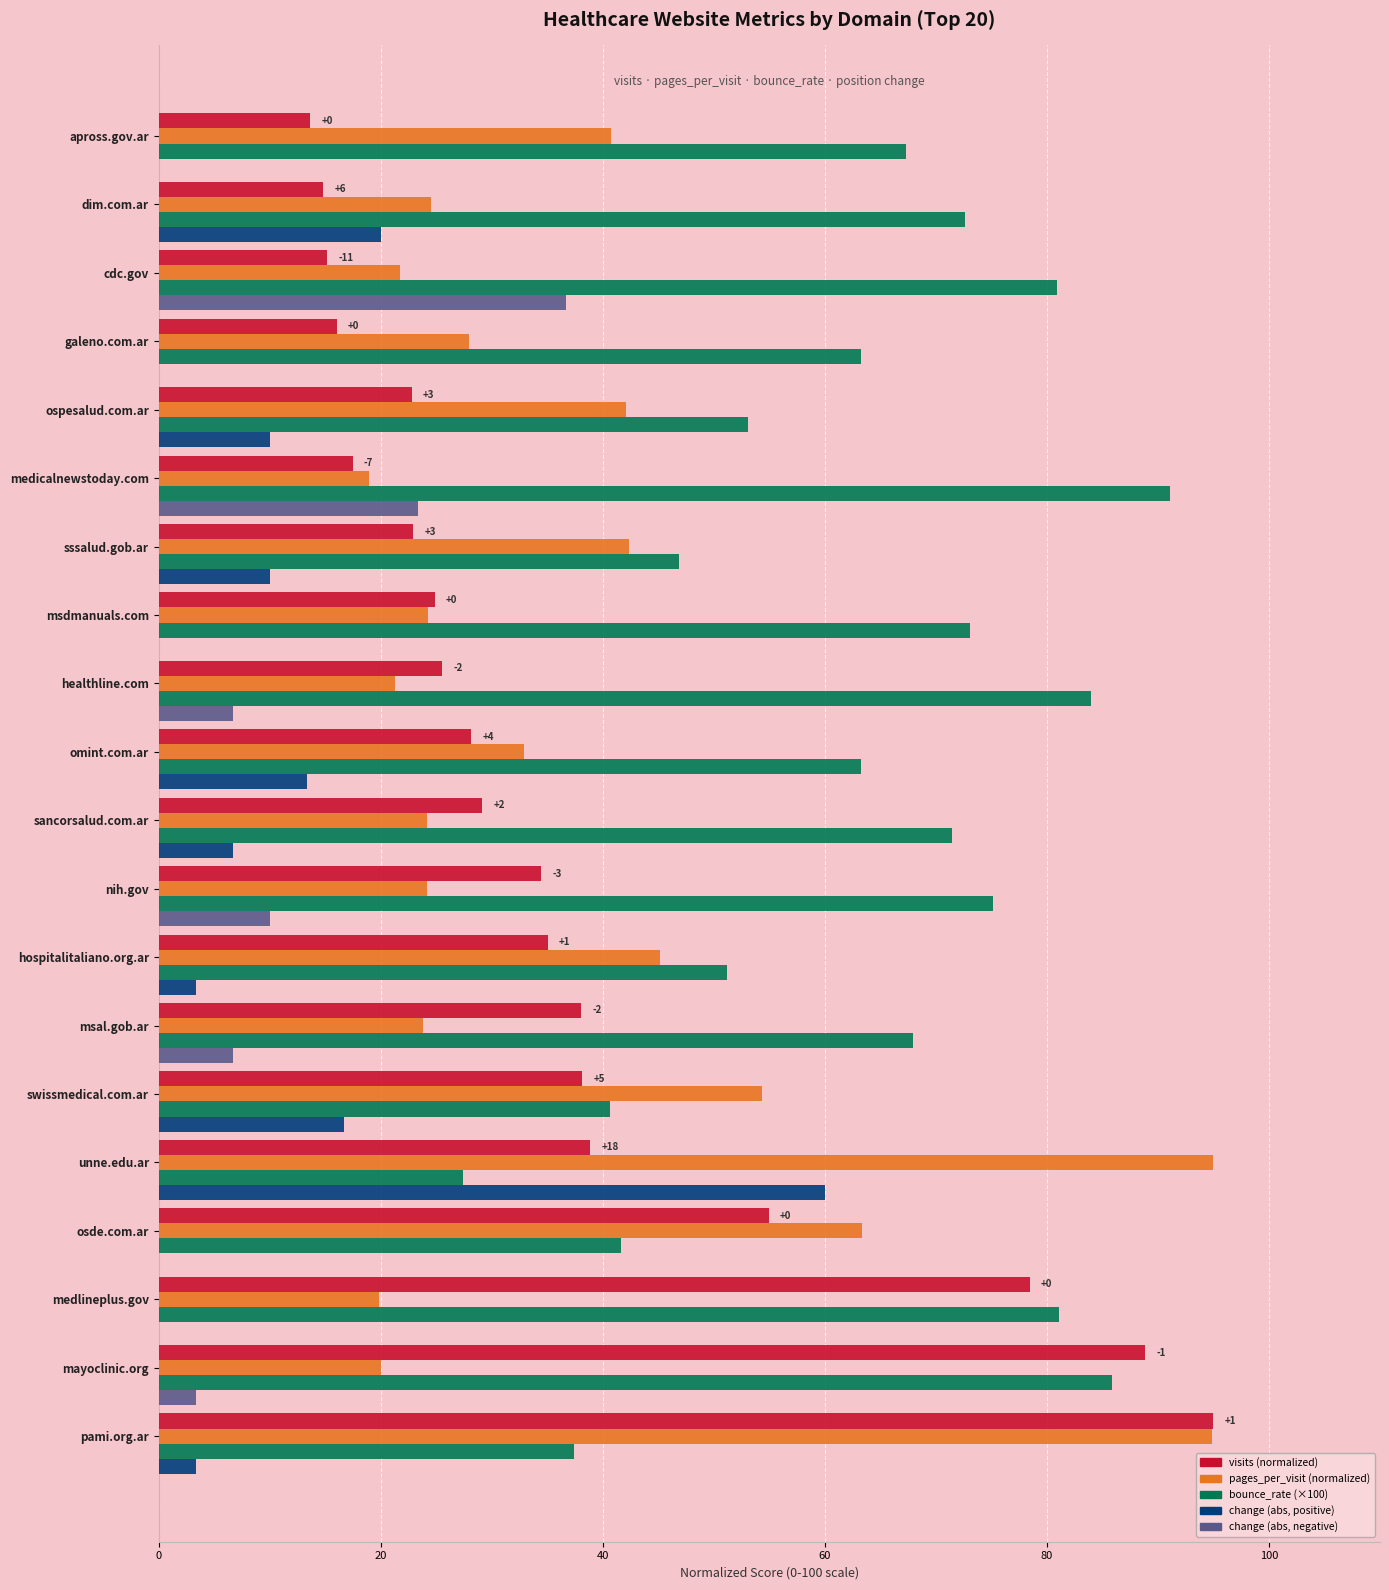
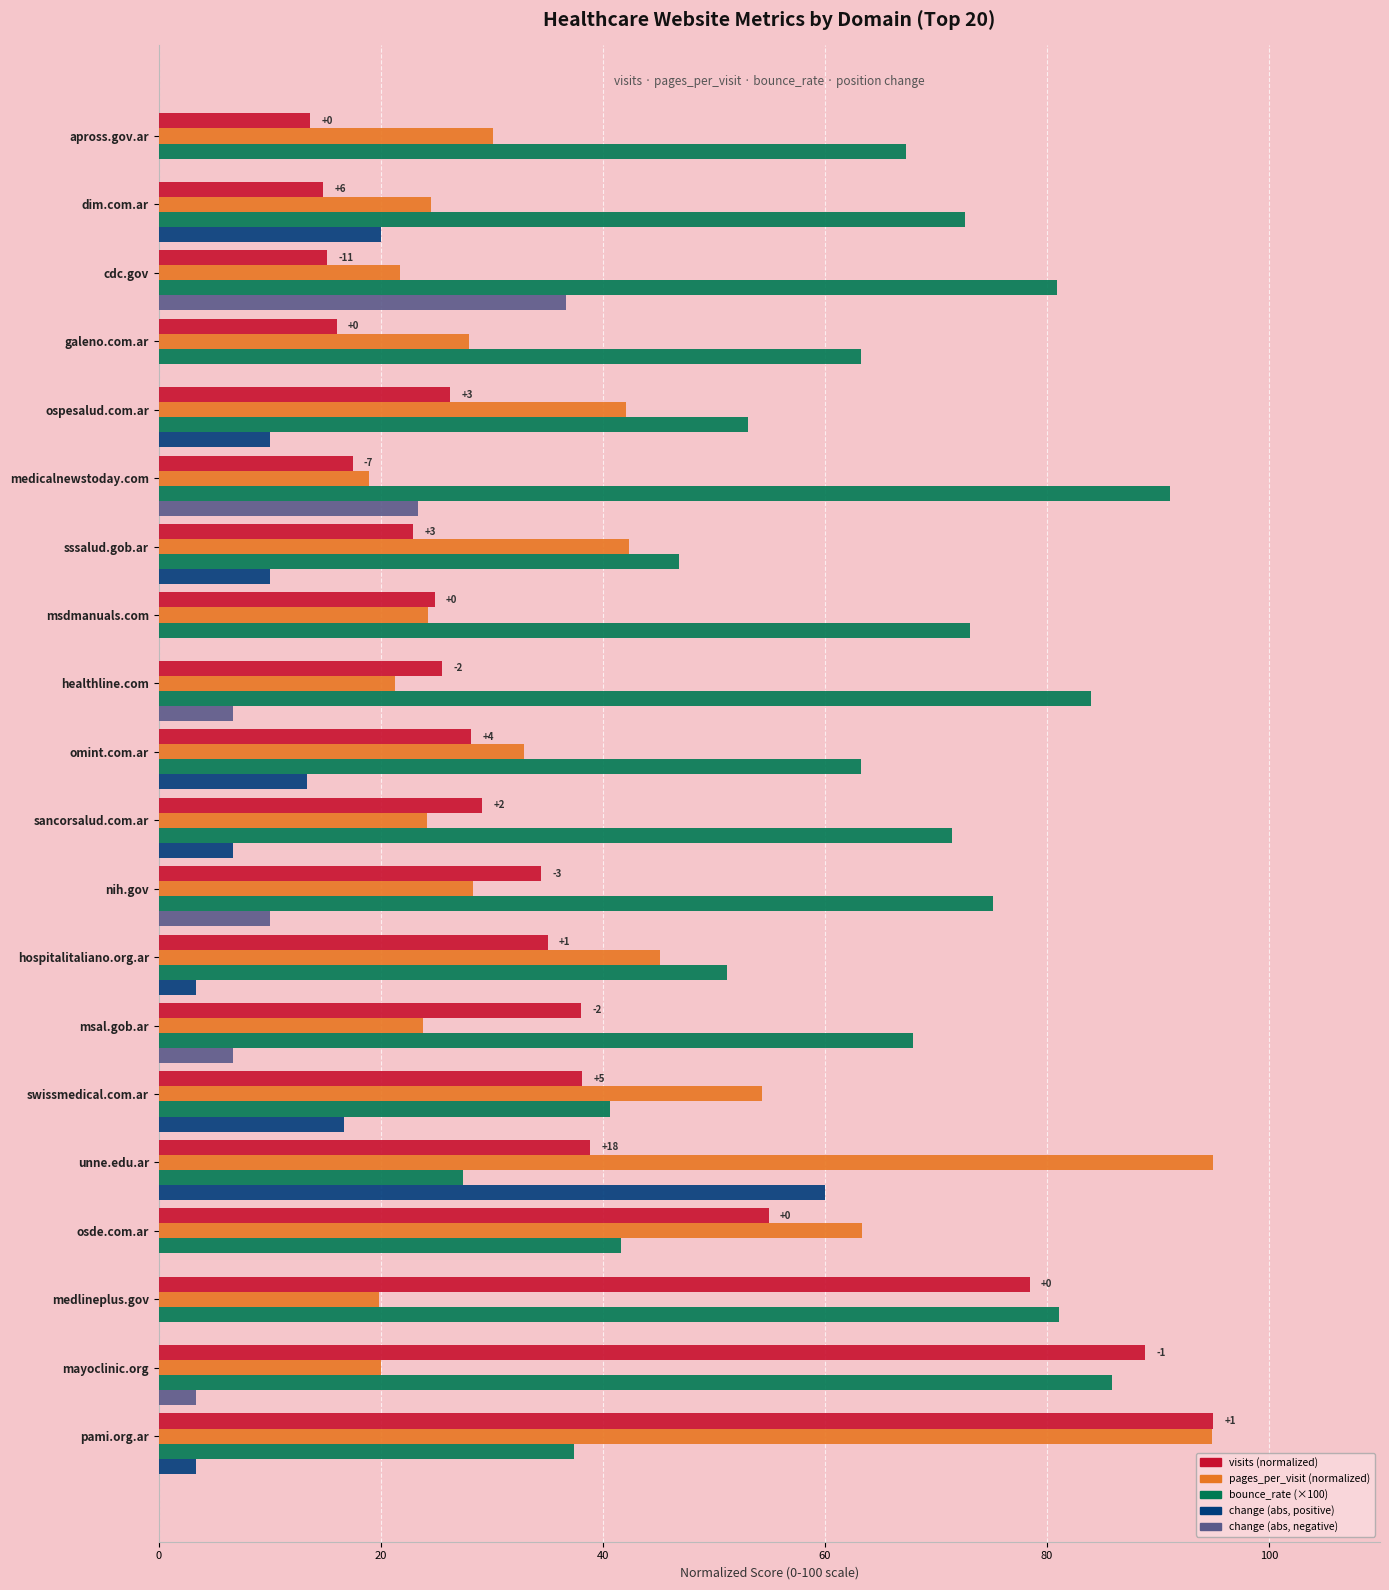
  {
    "visits (normalized)": {
-     "ospesalud.com.ar": 22.8,
+     "ospesalud.com.ar": 26.3,
      "medicalnewstoday.com": 17.5
    },
    "pages_per_visit (normalized)": {
-     "apross.gov.ar": 40.8,
+     "apross.gov.ar": 30.1,
      "dim.com.ar": 24.5,
      "cdc.gov": 21.7,
      "galeno.com.ar": 28.0,
      "ospesalud.com.ar": 42.1,
      "sssalud.gob.ar": 42.4,
      "msdmanuals.com": 24.2,
      "healthline.com": 21.2,
      "omint.com.ar": 32.9,
      "sancorsalud.com.ar": 24.1,
-     "nih.gov": 24.2,
+     "nih.gov": 28.3,
      "hospitalitaliano.org.ar": 45.2,
      "msal.gob.ar": 23.8,
      "swissmedical.com.ar": 54.4,
      "unne.edu.ar": 95.0,
      "osde.com.ar": 63.4,
      "medlineplus.gov": 19.9,
      "mayoclinic.org": 20.0,
      "pami.org.ar": 94.9
    }
  }
